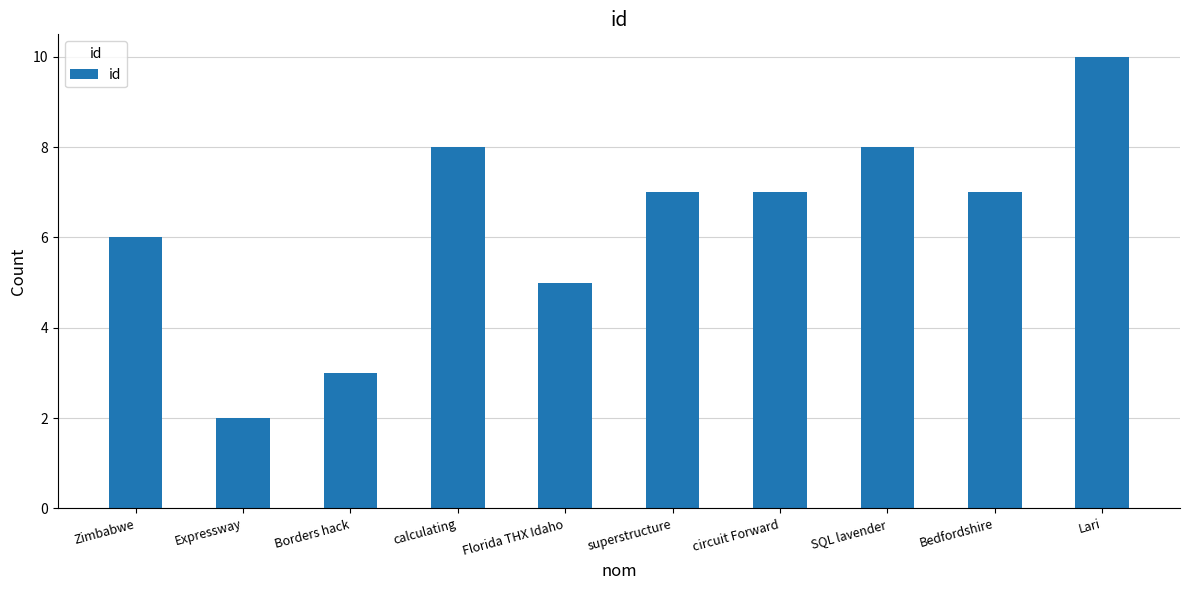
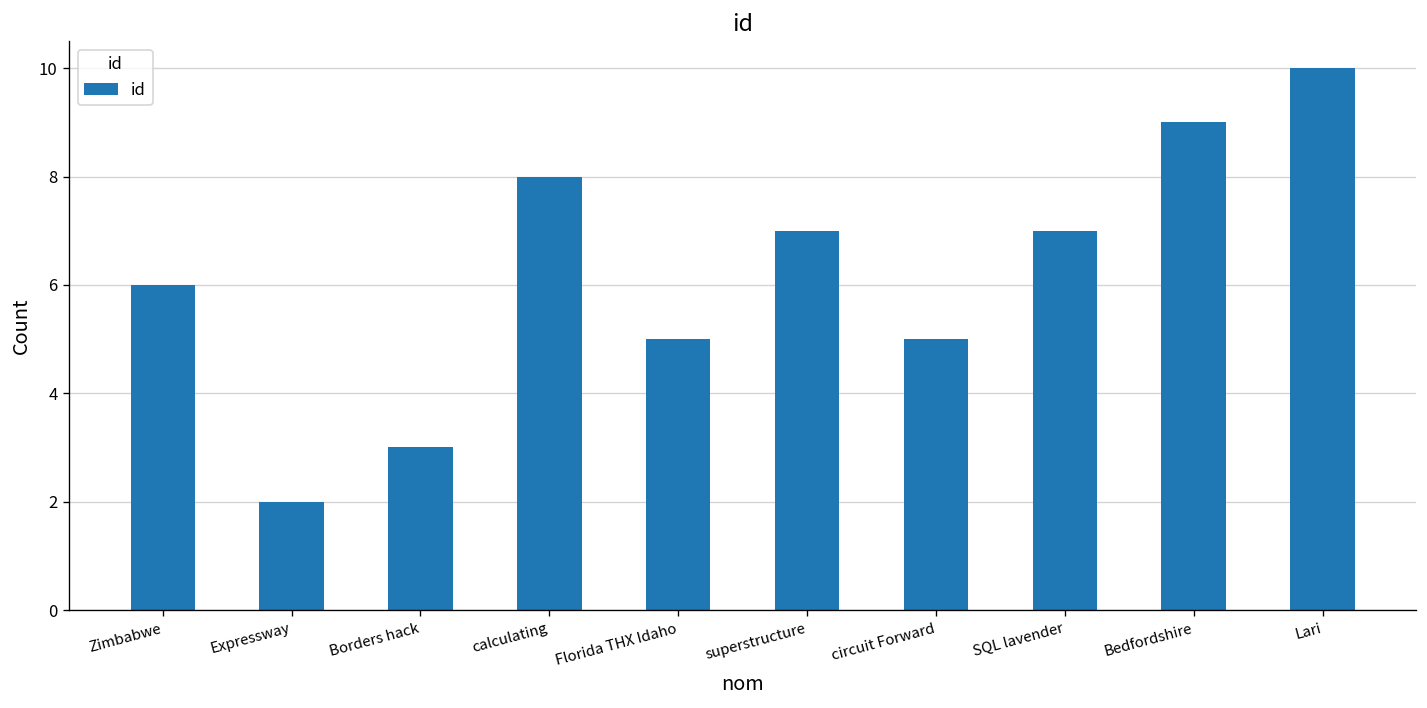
  {
    "Zimbabwe": 6,
    "Expressway": 2,
    "Borders hack": 3,
    "calculating": 8,
    "Florida THX Idaho": 5,
    "superstructure": 7,
-   "circuit Forward": 7,
-   "SQL lavender": 8,
-   "Bedfordshire": 7,
+   "circuit Forward": 5,
+   "SQL lavender": 7,
+   "Bedfordshire": 9,
    "Lari": 10
  }
